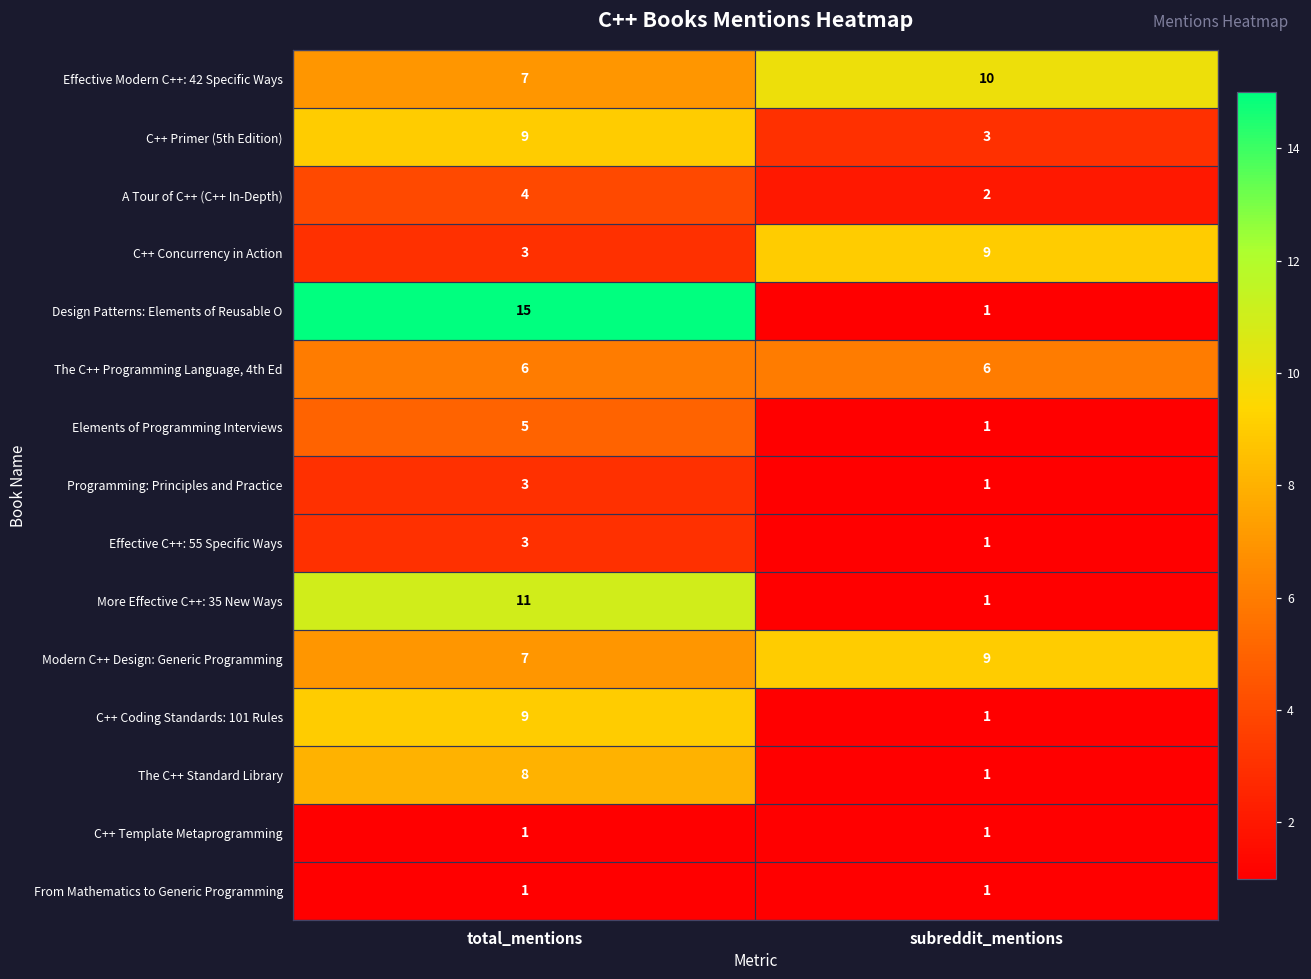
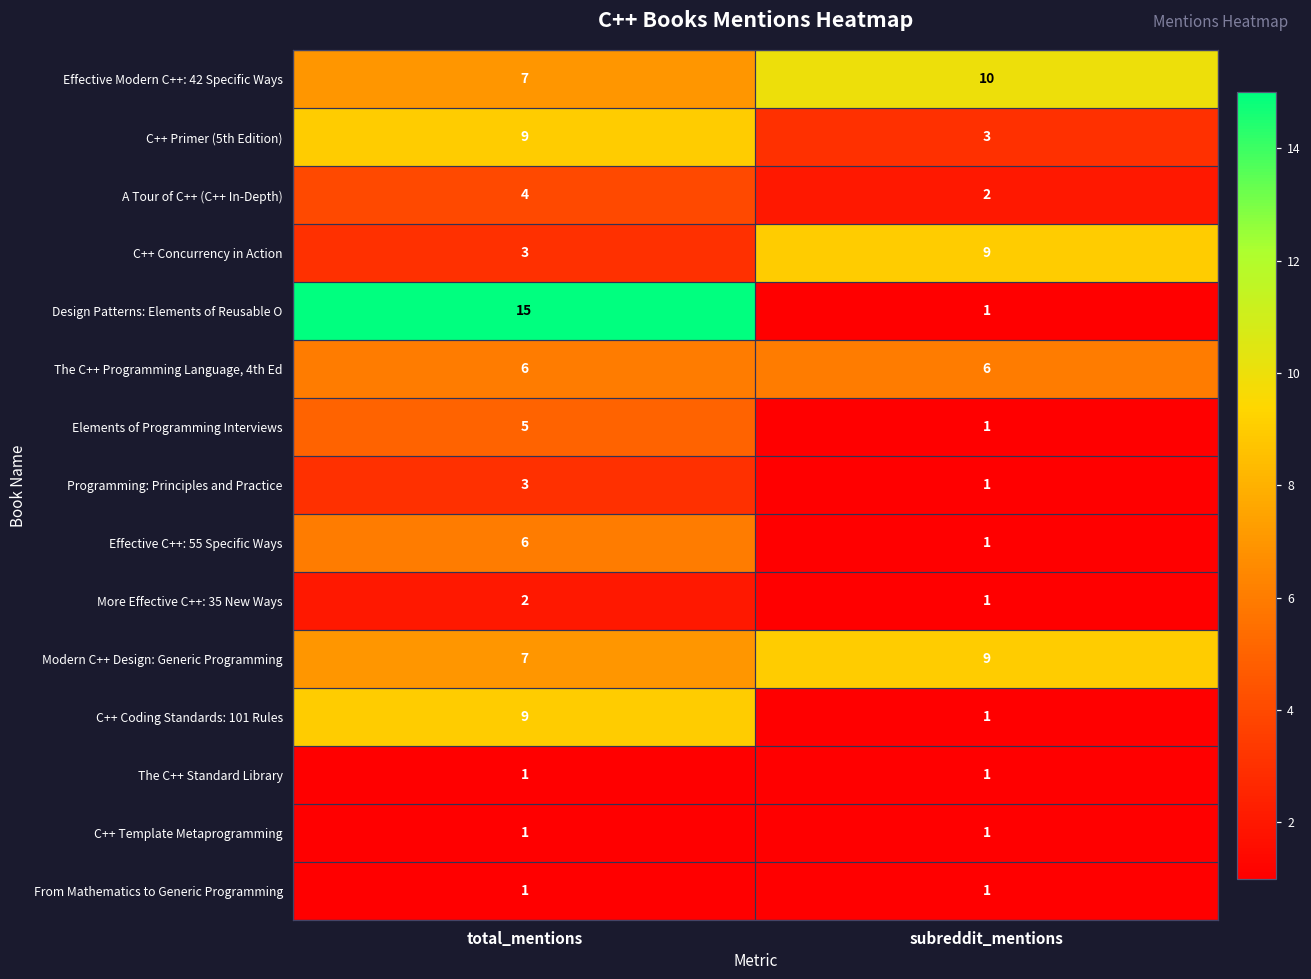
  {
    "Effective Modern C++: 42 Specific Ways": {
      "total_mentions": 7,
      "subreddit_mentions": 10
    },
    "C++ Primer (5th Edition)": {
      "total_mentions": 9,
      "subreddit_mentions": 3
    },
    "A Tour of C++ (C++ In-Depth)": {
      "total_mentions": 4,
      "subreddit_mentions": 2
    },
    "C++ Concurrency in Action": {
      "total_mentions": 3,
      "subreddit_mentions": 9
    },
    "Design Patterns: Elements of Reusable O": {
      "total_mentions": 15,
      "subreddit_mentions": 1
    },
    "The C++ Programming Language, 4th Ed": {
      "total_mentions": 6,
      "subreddit_mentions": 6
    },
    "Elements of Programming Interviews": {
      "total_mentions": 5,
      "subreddit_mentions": 1
    },
    "Programming: Principles and Practice": {
      "total_mentions": 3,
      "subreddit_mentions": 1
    },
    "Effective C++: 55 Specific Ways": {
-     "total_mentions": 3,
+     "total_mentions": 6,
      "subreddit_mentions": 1
    },
    "More Effective C++: 35 New Ways": {
-     "total_mentions": 11,
+     "total_mentions": 2,
      "subreddit_mentions": 1
    },
    "Modern C++ Design: Generic Programming": {
      "total_mentions": 7,
      "subreddit_mentions": 9
    },
    "C++ Coding Standards: 101 Rules": {
      "total_mentions": 9,
      "subreddit_mentions": 1
    },
    "The C++ Standard Library": {
-     "total_mentions": 8,
+     "total_mentions": 1,
      "subreddit_mentions": 1
    },
    "C++ Template Metaprogramming": {
      "total_mentions": 1,
      "subreddit_mentions": 1
    },
    "From Mathematics to Generic Programming": {
      "total_mentions": 1,
      "subreddit_mentions": 1
    }
  }
